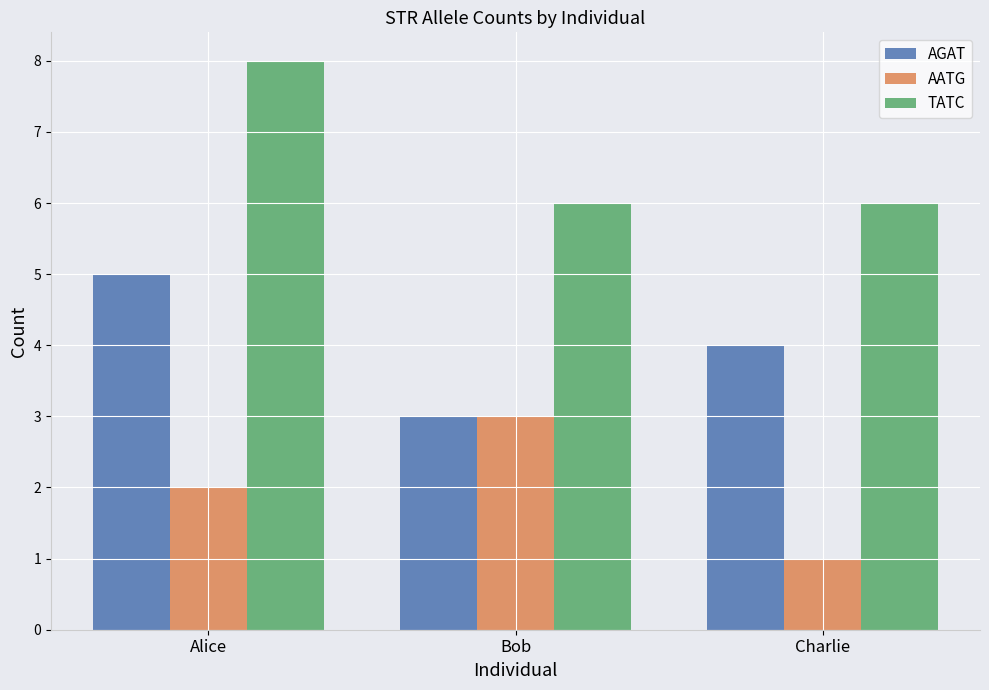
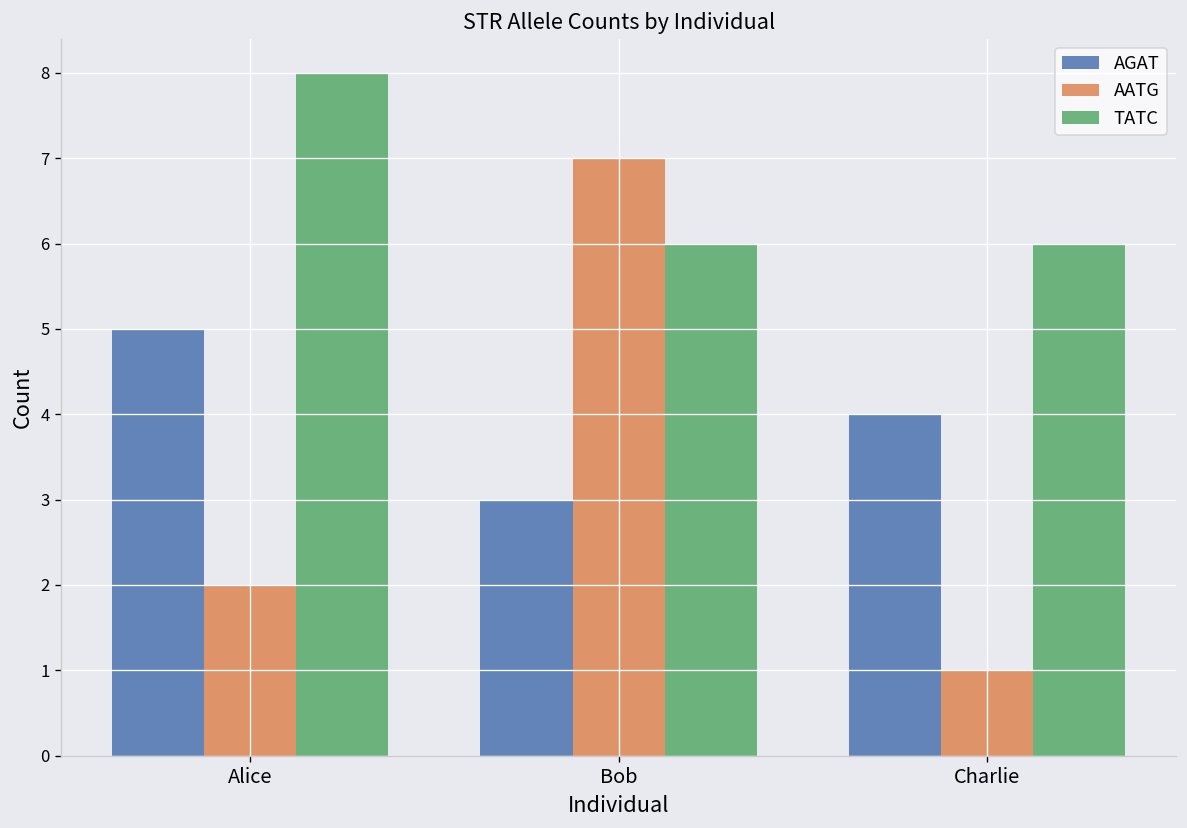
  {
    "AGAT": {
      "Alice": 5,
      "Bob": 3,
      "Charlie": 4
    },
    "AATG": {
      "Alice": 2,
-     "Bob": 3,
+     "Bob": 7,
      "Charlie": 1
    },
    "TATC": {
      "Alice": 8,
      "Bob": 6,
      "Charlie": 6
    }
  }
